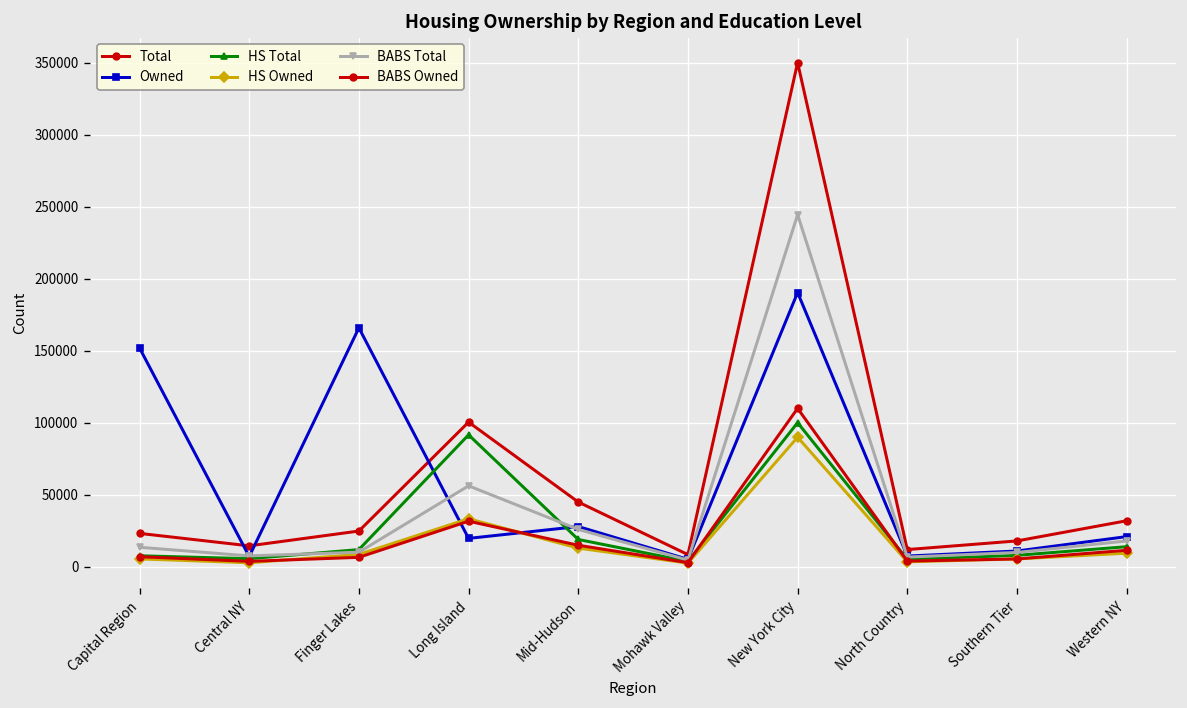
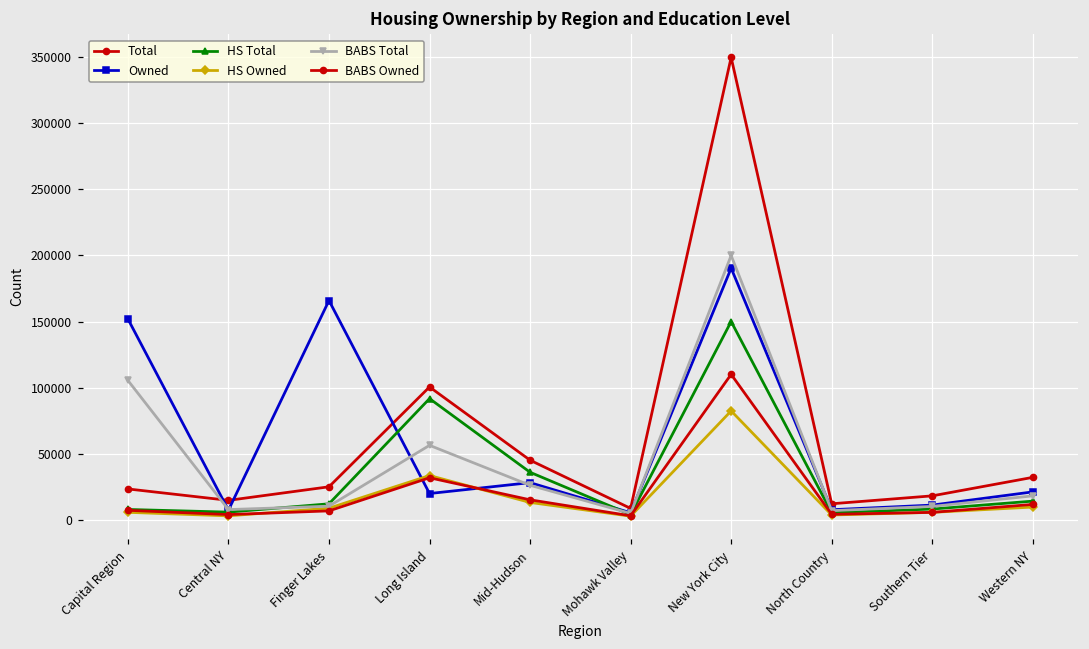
  {
    "Owned": {
      "Capital Region": 152000,
      "Finger Lakes": 166000,
      "Long Island": 20000,
      "New York City": 190000,
      "Western NY": 21000
    },
    "HS Total": {
      "Long Island": 92000,
-     "Mid-Hudson": 19000,
-     "New York City": 100000,
+     "Mid-Hudson": 36000,
+     "New York City": 150000,
      "Western NY": 14000
    },
    "HS Owned": {
-     "New York City": 90000
+     "New York City": 82000
    },
    "BABS Total": {
-     "Capital Region": 14000,
+     "Capital Region": 105000,
      "Long Island": 56000,
-     "New York City": 244000,
+     "New York City": 200000,
      "Western NY": 18000
    }
  }
